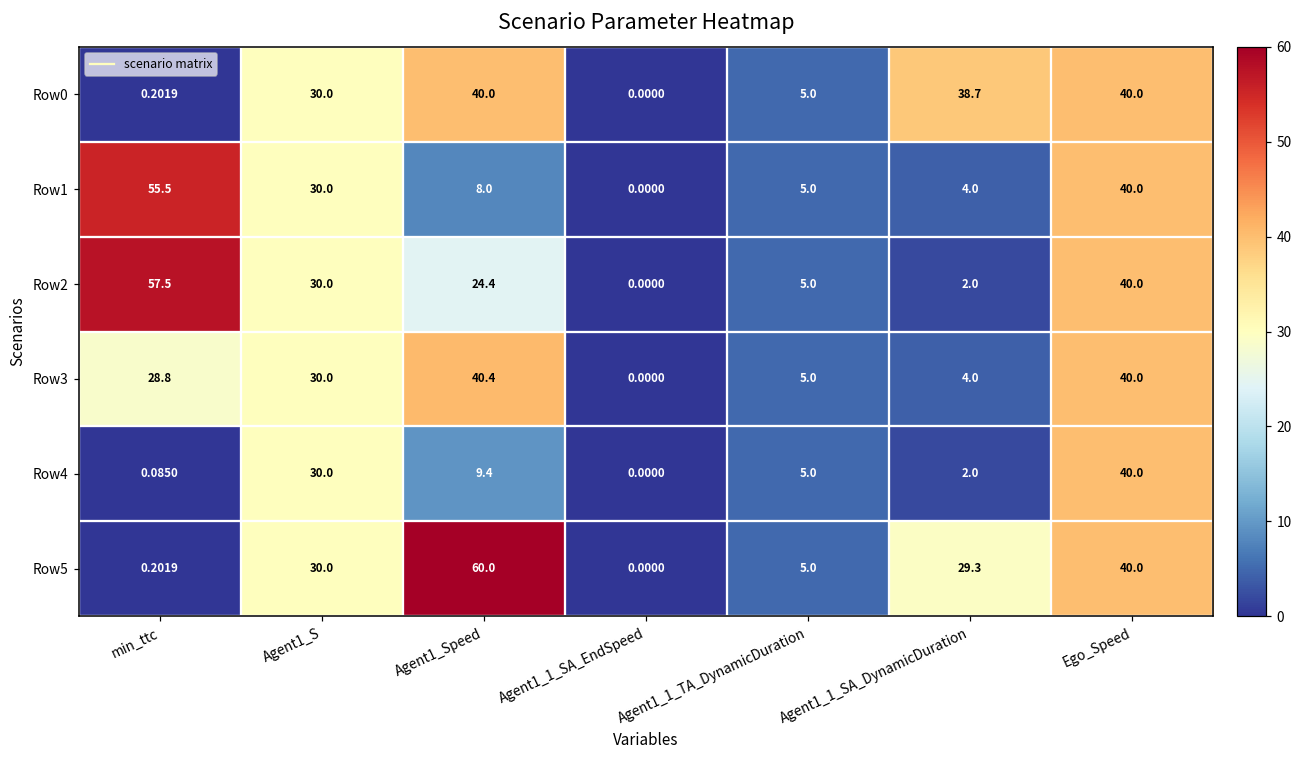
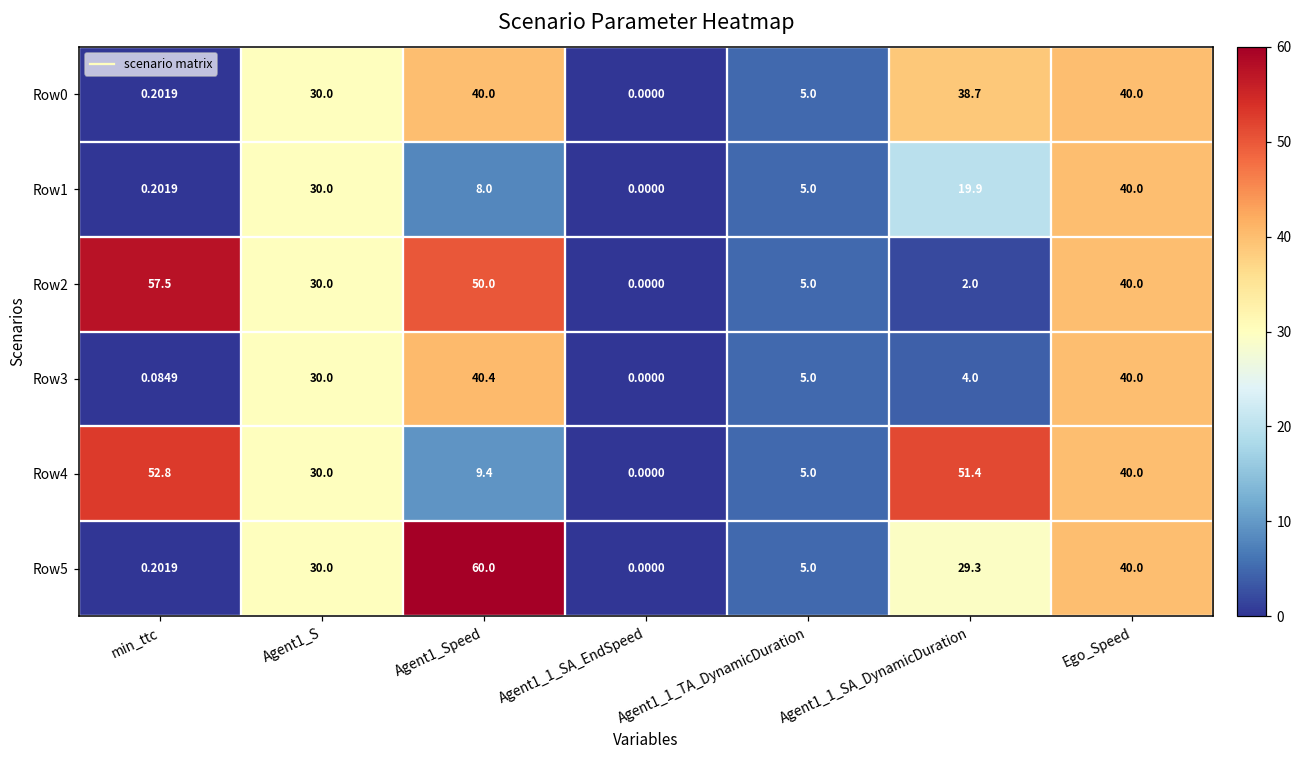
  {
    "Row0": {
      "min_ttc": 0.2019,
      "Agent1_S": 30.0,
      "Agent1_Speed": 40.0,
      "Agent1_1_SA_EndSpeed": 0.0000,
      "Agent1_1_TA_DynamicDuration": 5.0,
      "Agent1_1_SA_DynamicDuration": 38.7,
      "Ego_Speed": 40.0
    },
    "Row1": {
-     "min_ttc": 55.5,
+     "min_ttc": 0.2019,
      "Agent1_S": 30.0,
      "Agent1_Speed": 8.0,
      "Agent1_1_SA_EndSpeed": 0.0000,
      "Agent1_1_TA_DynamicDuration": 5.0,
-     "Agent1_1_SA_DynamicDuration": 4.0,
+     "Agent1_1_SA_DynamicDuration": 19.9,
      "Ego_Speed": 40.0
    },
    "Row2": {
      "min_ttc": 57.5,
      "Agent1_S": 30.0,
-     "Agent1_Speed": 24.4,
+     "Agent1_Speed": 50.0,
      "Agent1_1_SA_EndSpeed": 0.0000,
      "Agent1_1_TA_DynamicDuration": 5.0,
      "Agent1_1_SA_DynamicDuration": 2.0,
      "Ego_Speed": 40.0
    },
    "Row3": {
-     "min_ttc": 28.8,
+     "min_ttc": 0.0849,
      "Agent1_S": 30.0,
      "Agent1_Speed": 40.4,
      "Agent1_1_SA_EndSpeed": 0.0000,
      "Agent1_1_TA_DynamicDuration": 5.0,
      "Agent1_1_SA_DynamicDuration": 4.0,
      "Ego_Speed": 40.0
    },
    "Row4": {
-     "min_ttc": 0.0850,
+     "min_ttc": 52.8,
      "Agent1_S": 30.0,
      "Agent1_Speed": 9.4,
      "Agent1_1_SA_EndSpeed": 0.0000,
      "Agent1_1_TA_DynamicDuration": 5.0,
-     "Agent1_1_SA_DynamicDuration": 2.0,
+     "Agent1_1_SA_DynamicDuration": 51.4,
      "Ego_Speed": 40.0
    },
    "Row5": {
      "min_ttc": 0.2019,
      "Agent1_S": 30.0,
      "Agent1_Speed": 60.0,
      "Agent1_1_SA_EndSpeed": 0.0000,
      "Agent1_1_TA_DynamicDuration": 5.0,
      "Agent1_1_SA_DynamicDuration": 29.3,
      "Ego_Speed": 40.0
    }
  }
